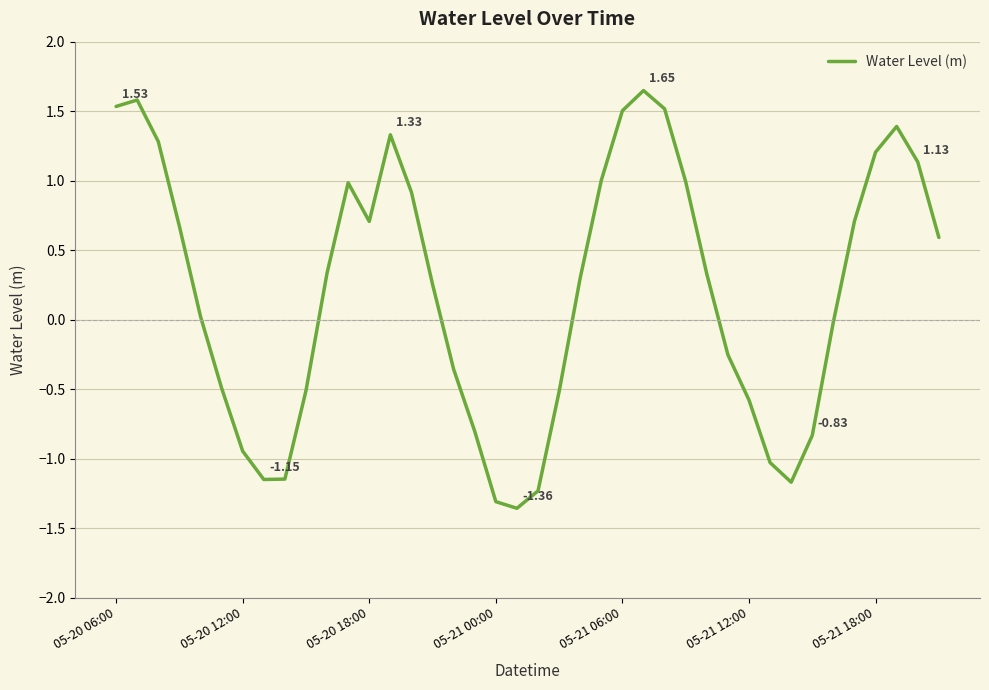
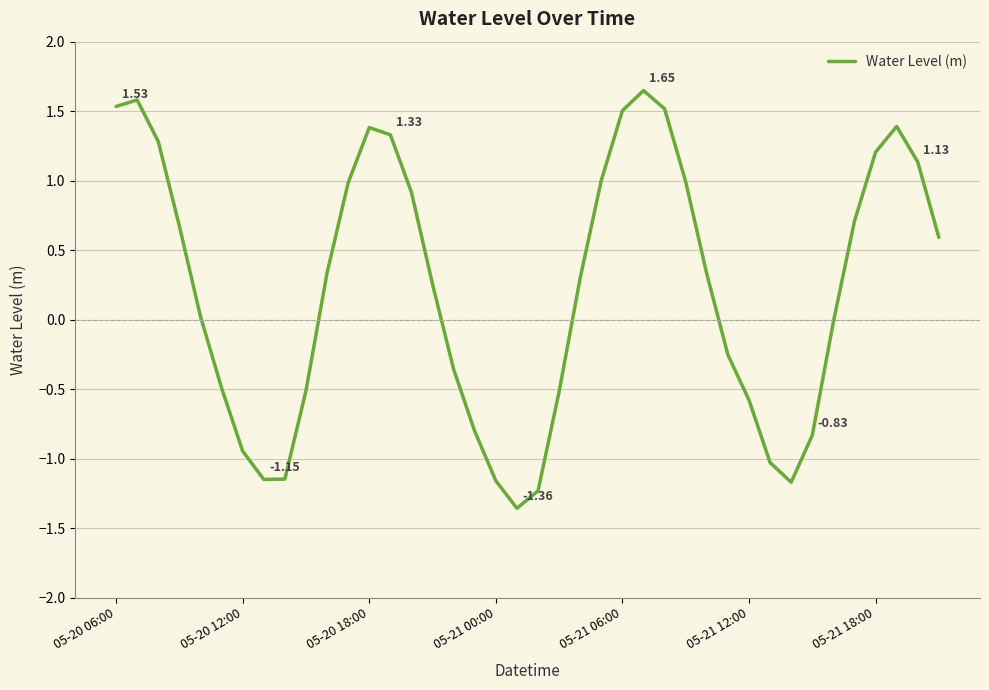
  {
    "05-20 12:00": -0.95,
-   "05-20 18:00": 0.71,
-   "05-21 00:00": -1.31,
+   "05-20 18:00": 1.38,
+   "05-21 00:00": -1.16,
    "05-21 06:00": 1.50,
    "05-21 12:00": -0.58,
    "05-21 18:00": 1.21
  }
